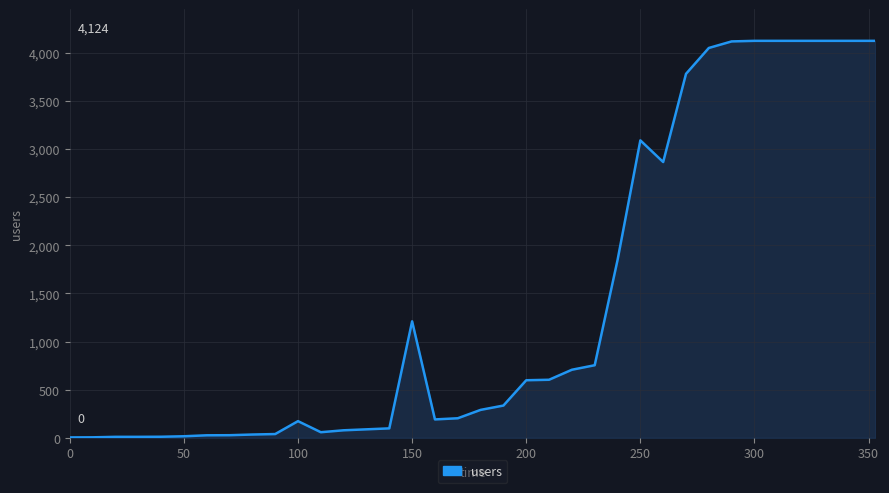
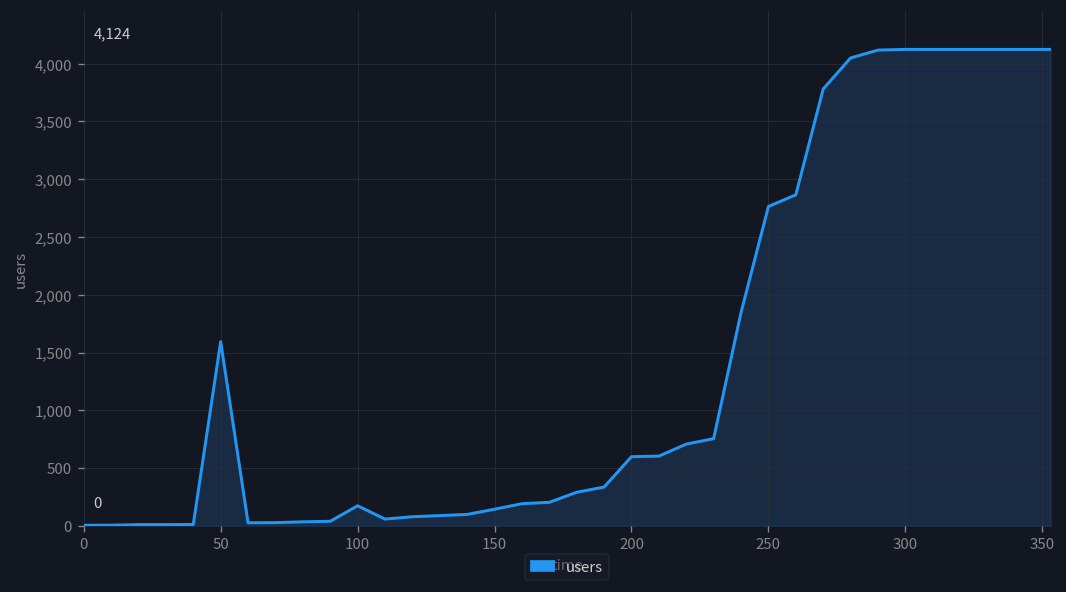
  {
-   "50": "0",
+   "50": "1,600",
    "100": "200",
-   "150": "1,200",
+   "150": "100",
    "200": "600",
-   "250": "3,100",
+   "250": "2,800",
    "300": "4,100",
    "350": "4,100"
  }
